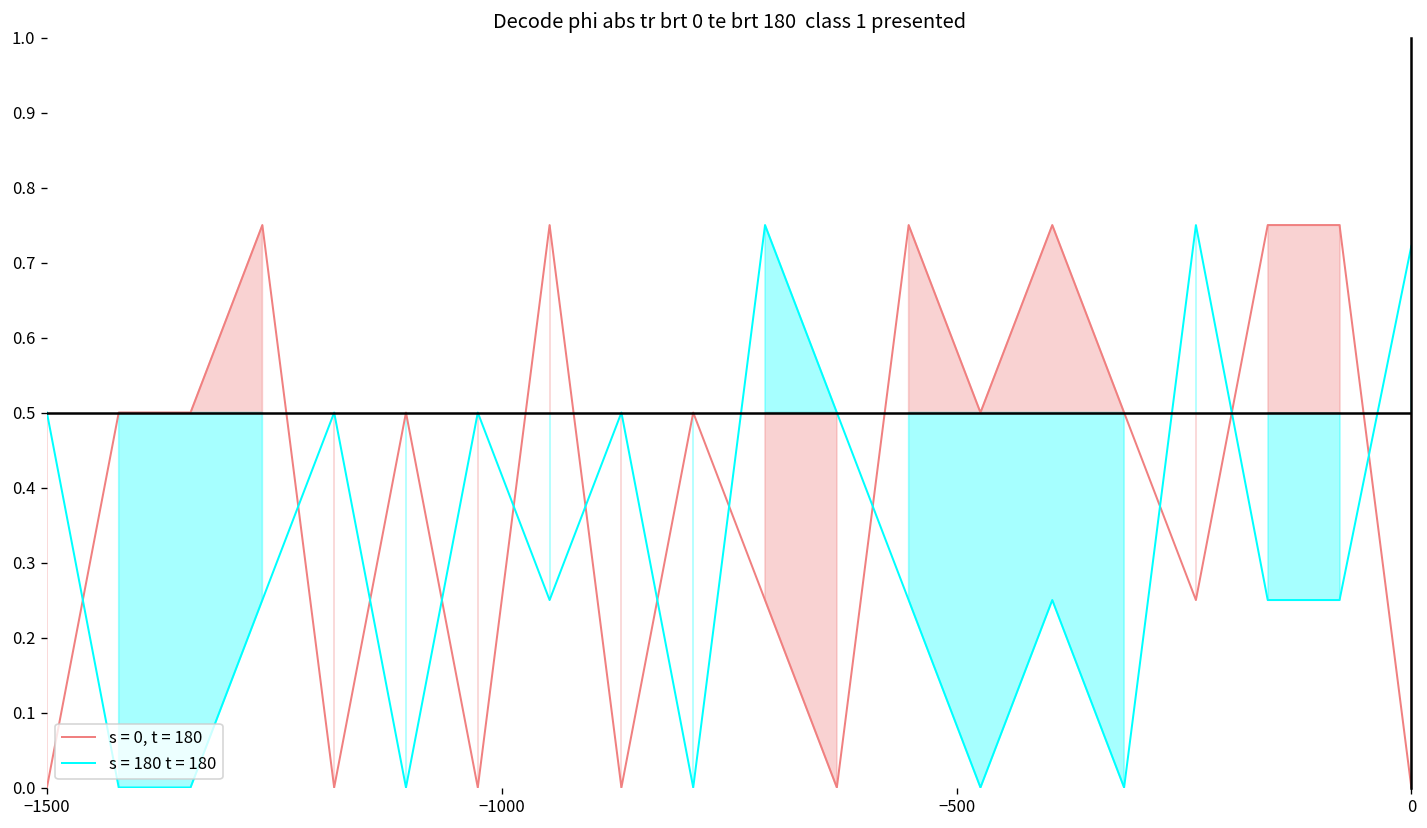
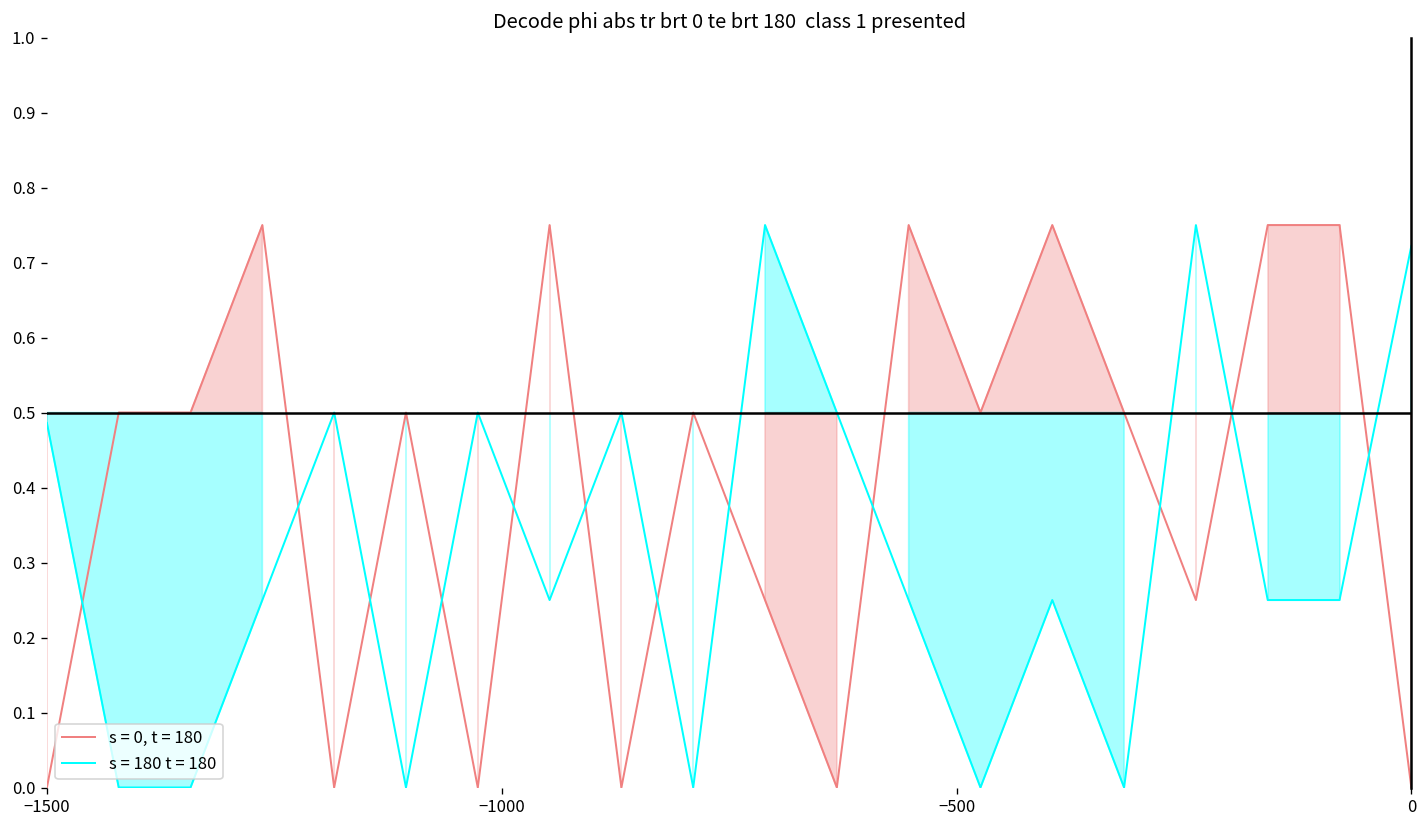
  {
    "s = 0, t = 180": {
      "−1500": 0.00,
      "0": 0.00
    },
    "s = 180 t = 180": {
-     "−1500": 0.50,
+     "−1500": 0.49,
      "0": 0.72
    }
  }
